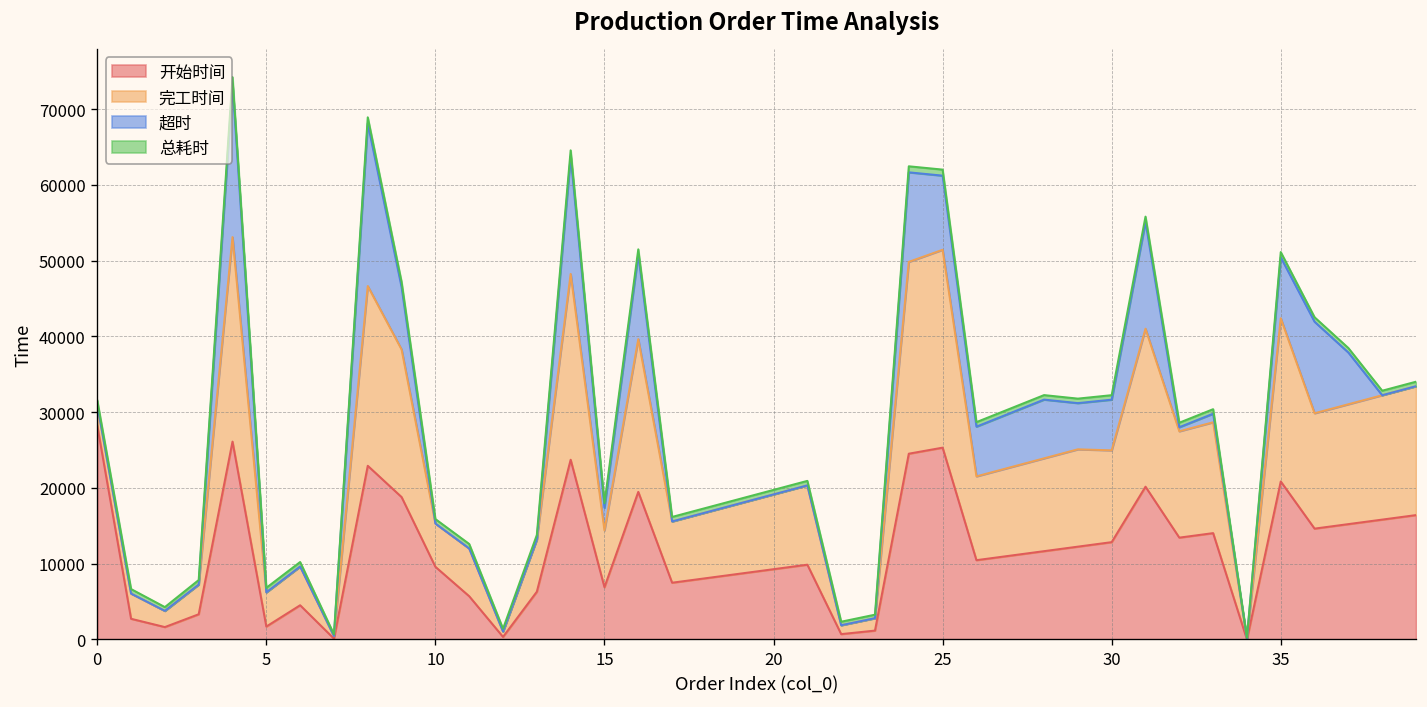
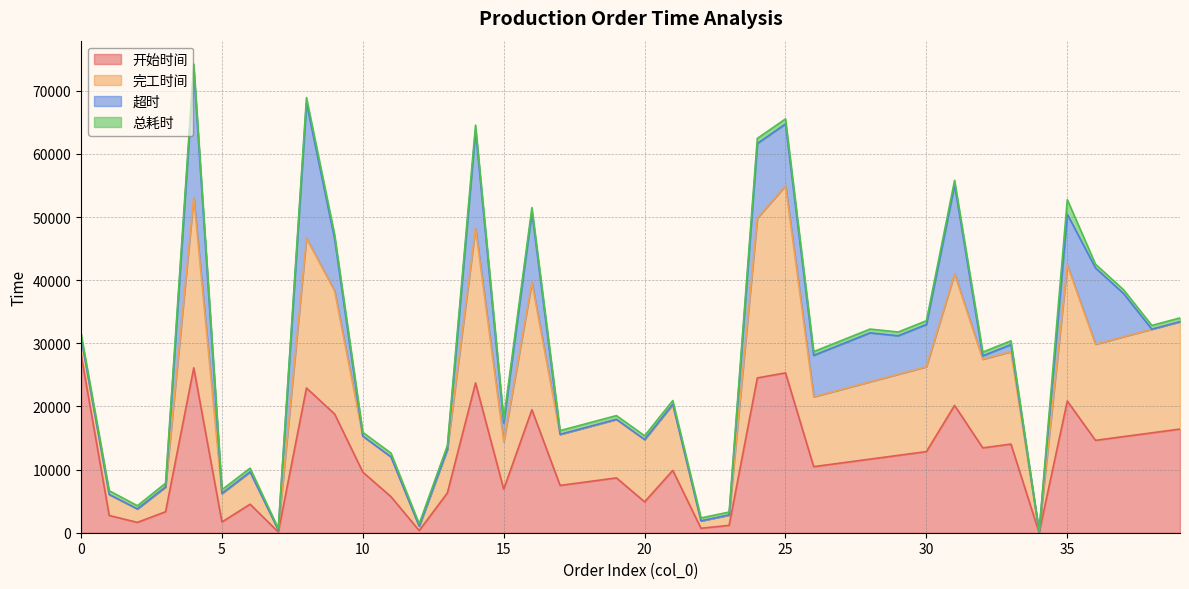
  {
    "开始时间": {
      "0": 28000,
      "5": 2000,
      "10": 10000,
      "15": 7000,
-     "20": 9000,
+     "20": 5000,
      "25": 25000,
      "30": 13000,
      "35": 21000
    },
    "完工时间": {
      "15": 7000,
-     "25": 26000,
-     "30": 12000,
+     "25": 30000,
+     "30": 13000,
      "35": 22000
    },
    "超时": {
      "15": 3000,
      "25": 10000,
      "30": 7000,
      "35": 8000
    },
    "总耗时": {
      "0": 1000,
      "5": 1000,
      "10": 1000,
      "15": 1000,
      "20": 1000,
      "25": 1000,
      "30": 1000,
-     "35": 1000
+     "35": 2000
    }
  }
